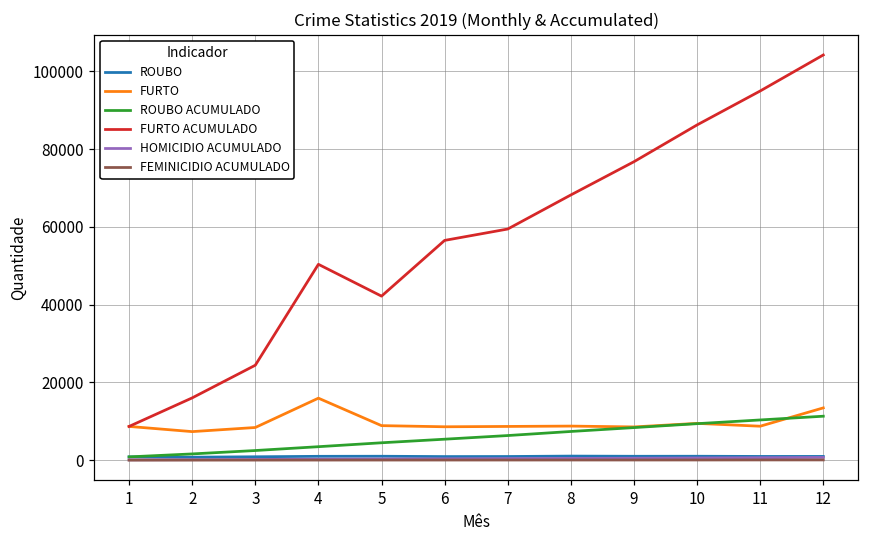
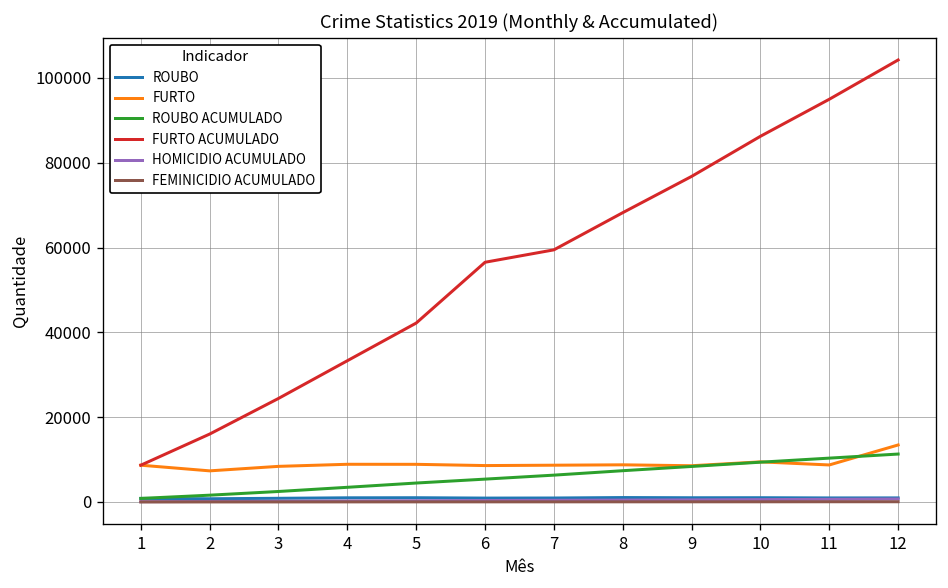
  {
    "ROUBO": {
      "4": 1000
    },
    "FURTO": {
      "2": 7000,
      "3": 8000,
-     "4": 16000,
+     "4": 9000,
      "5": 9000,
      "6": 9000,
      "7": 9000,
      "8": 9000,
      "11": 9000,
      "12": 13000
    },
    "ROUBO ACUMULADO": {
      "2": 2000,
      "3": 2000,
      "4": 3000,
      "5": 4000,
      "6": 5000,
      "7": 6000,
      "8": 7000,
      "11": 10000,
      "12": 11000
    },
    "FURTO ACUMULADO": {
      "2": 16000,
      "3": 24000,
-     "4": 50000,
+     "4": 33000,
      "5": 42000,
      "6": 57000,
      "7": 59000,
      "8": 68000,
      "9": 77000,
      "10": 86000,
      "11": 95000,
      "12": 104000
    }
  }
